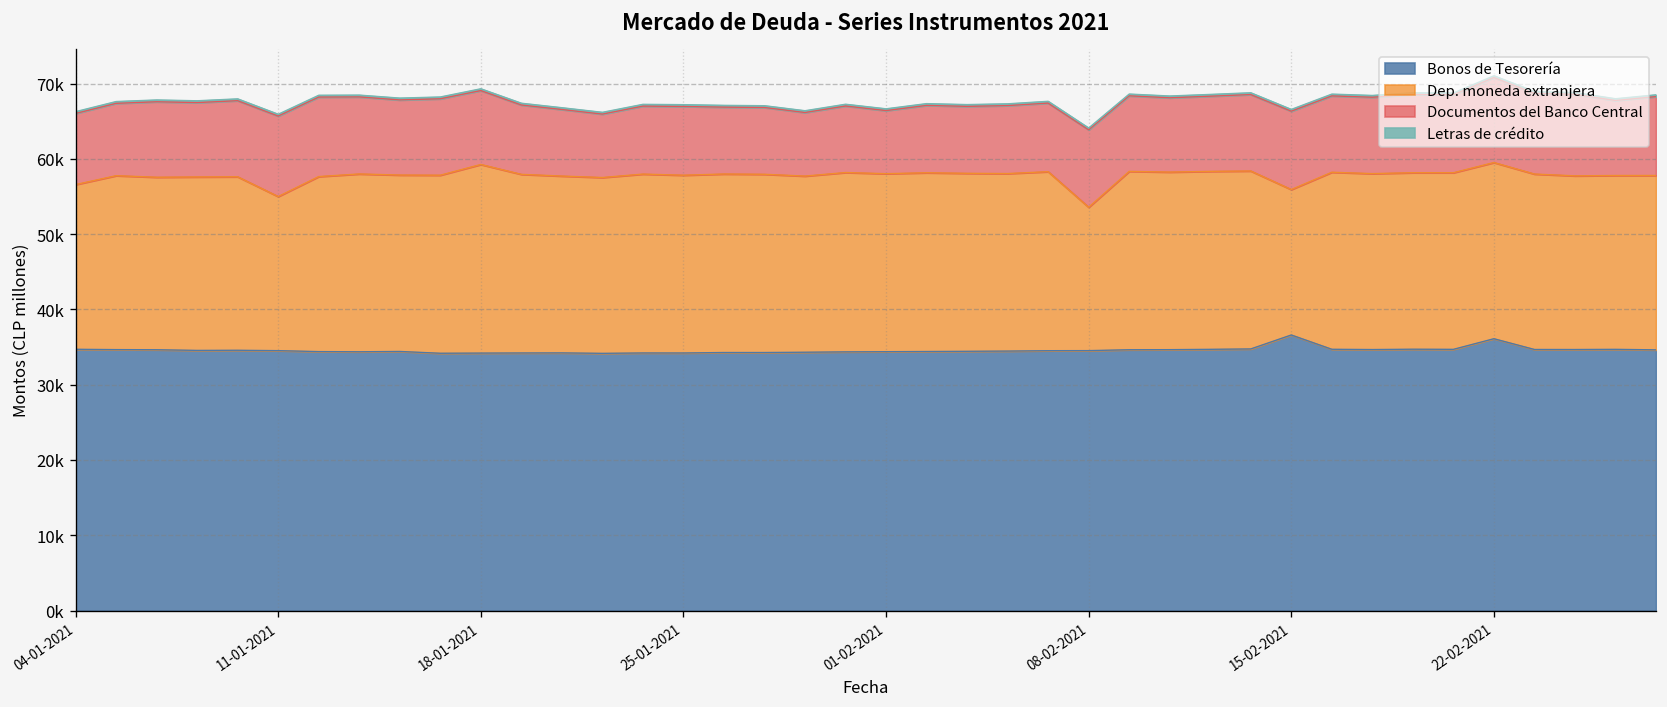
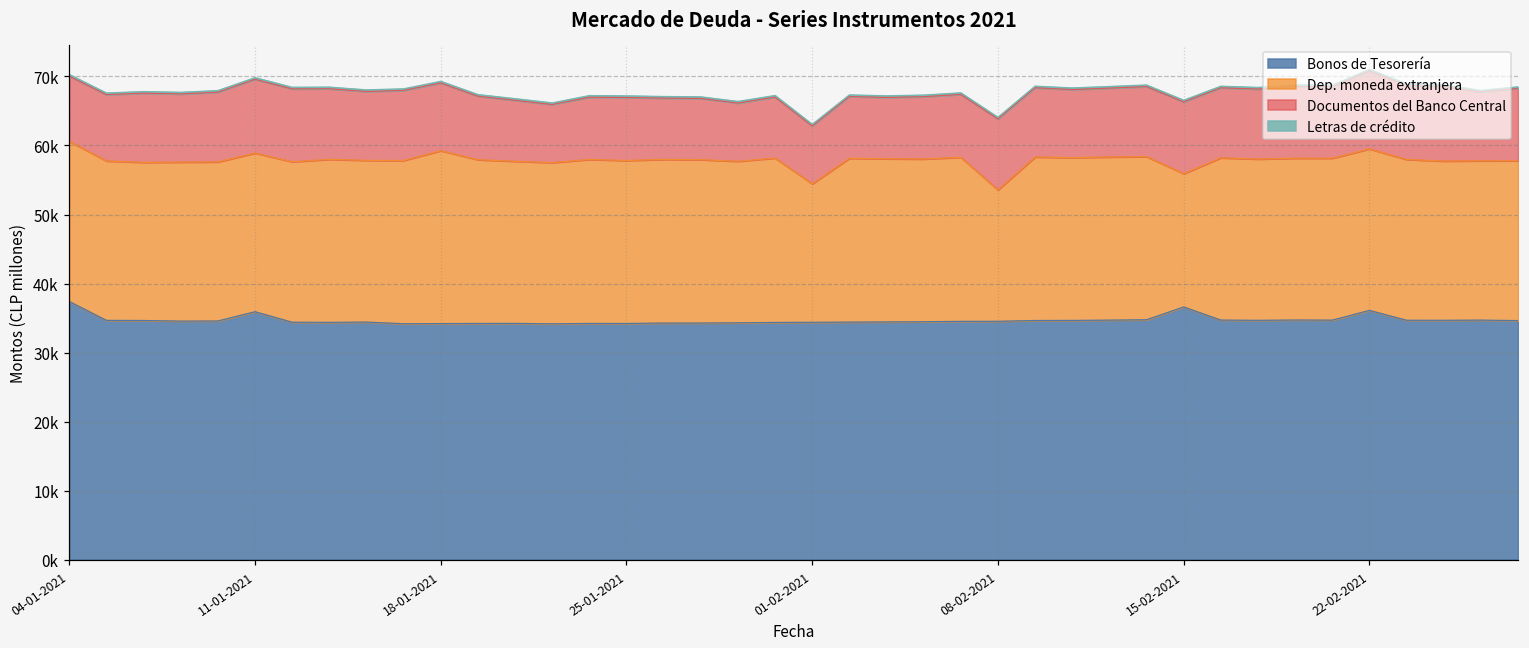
  {
    "Bonos de Tesorería": {
-     "04-01-2021": 35000,
-     "11-01-2021": 35000,
+     "04-01-2021": 37000,
+     "11-01-2021": 36000,
      "18-01-2021": 34000,
      "25-01-2021": 34000,
      "01-02-2021": 34000,
      "08-02-2021": 35000,
      "15-02-2021": 37000,
      "22-02-2021": 36000
    },
    "Dep. moneda extranjera": {
-     "04-01-2021": 22000,
-     "11-01-2021": 20000,
+     "04-01-2021": 23000,
+     "11-01-2021": 23000,
      "18-01-2021": 25000,
      "25-01-2021": 24000,
-     "01-02-2021": 24000,
+     "01-02-2021": 20000,
      "08-02-2021": 19000,
      "15-02-2021": 19000,
      "22-02-2021": 23000
    }
  }
